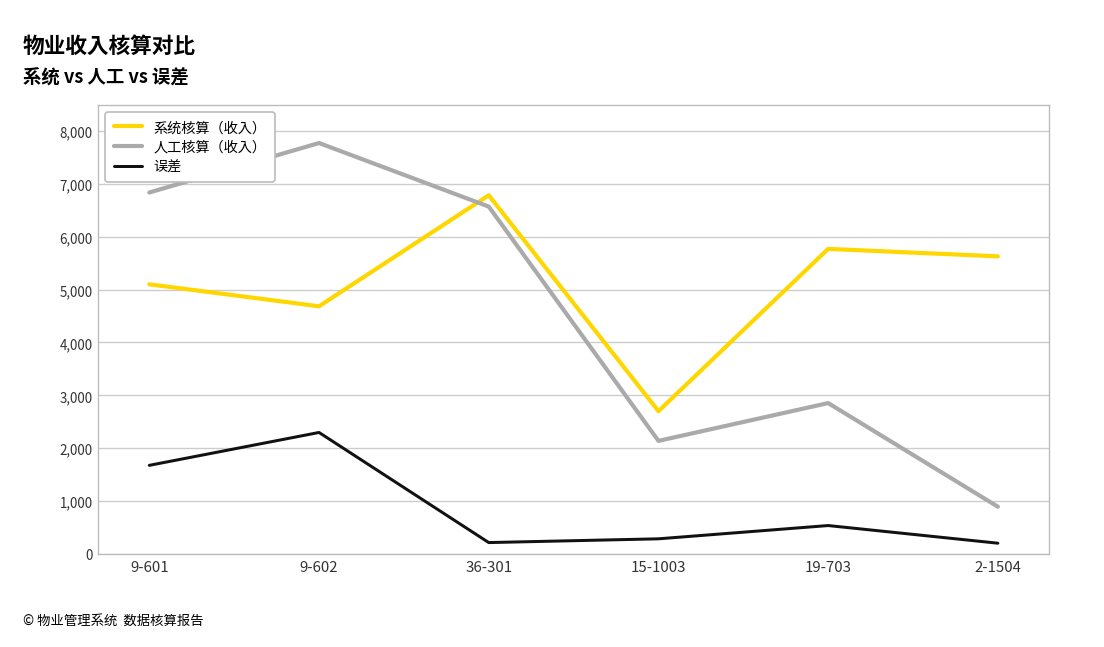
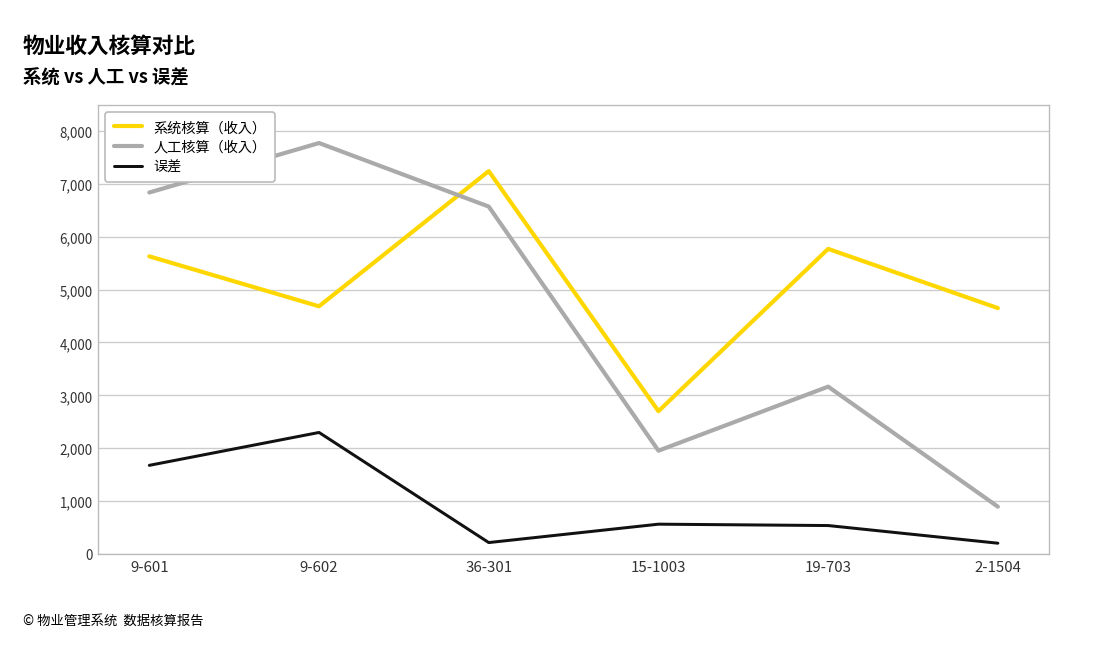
  {
    "系统核算（收入）": {
-     "9-601": "5,100",
+     "9-601": "5,600",
      "9-602": "4,700",
-     "36-301": "6,800",
+     "36-301": "7,200",
      "15-1003": "2,700",
      "19-703": "5,800",
-     "2-1504": "5,600"
+     "2-1504": "4,700"
    },
    "人工核算（收入）": {
      "9-601": "6,800",
      "9-602": "7,800",
      "36-301": "6,600",
-     "15-1003": "2,100",
-     "19-703": "2,900",
+     "15-1003": "2,000",
+     "19-703": "3,200",
      "2-1504": "900"
    },
    "误差": {
      "9-601": "1,700",
      "9-602": "2,300",
      "36-301": "200",
-     "15-1003": "300",
+     "15-1003": "600",
      "19-703": "500",
      "2-1504": "200"
    }
  }
